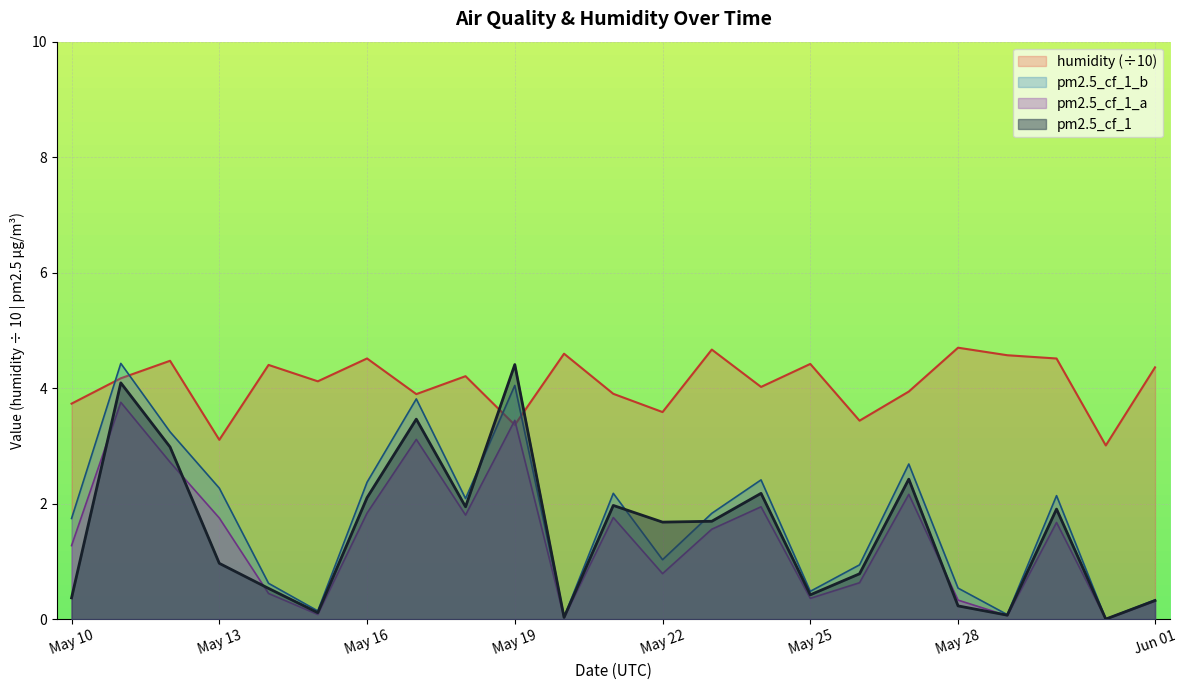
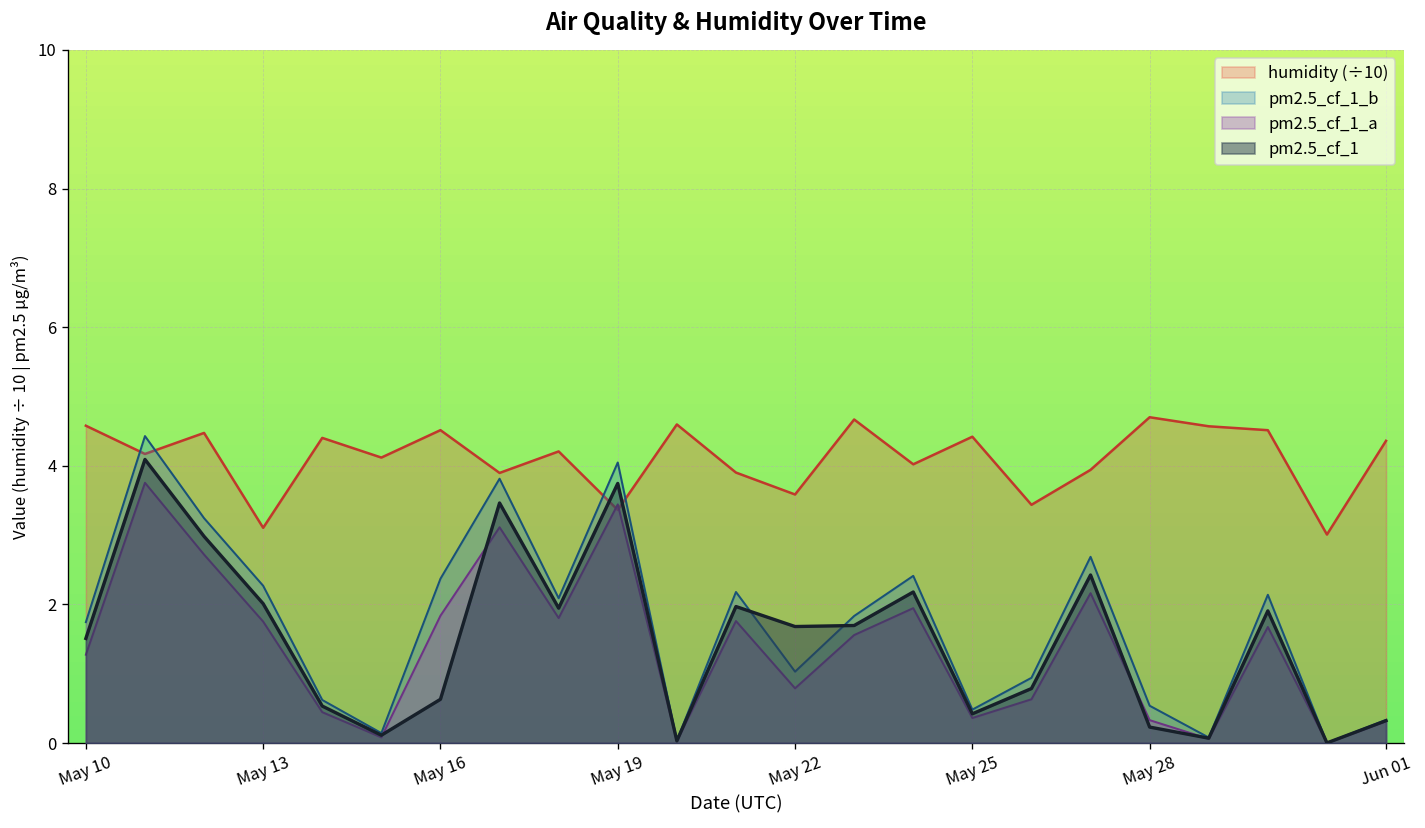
  {
    "humidity (÷10)": {
-     "May 10": 3.7,
+     "May 10": 4.6,
      "May 13": 3.1,
      "May 16": 4.5,
      "May 19": 3.4,
      "May 22": 3.6,
      "May 25": 4.4,
      "May 28": 4.7,
      "Jun 01": 4.4
    },
    "pm2.5_cf_1": {
-     "May 10": 0.4,
-     "May 13": 1.0,
-     "May 16": 2.1,
-     "May 19": 4.4,
+     "May 10": 1.5,
+     "May 13": 2.0,
+     "May 16": 0.6,
+     "May 19": 3.7,
      "May 22": 1.7,
      "May 25": 0.4,
      "May 28": 0.2
    }
  }
